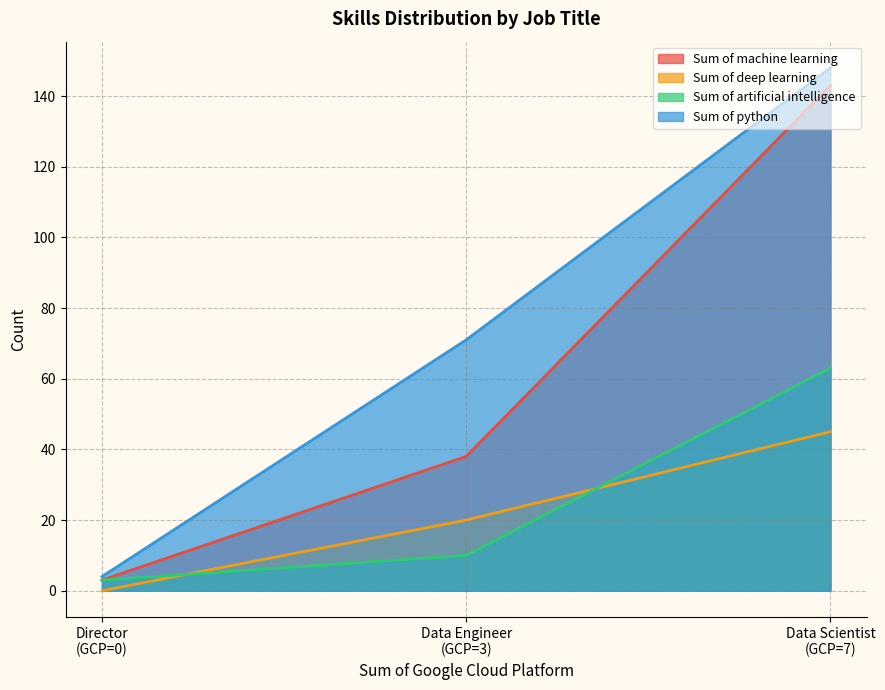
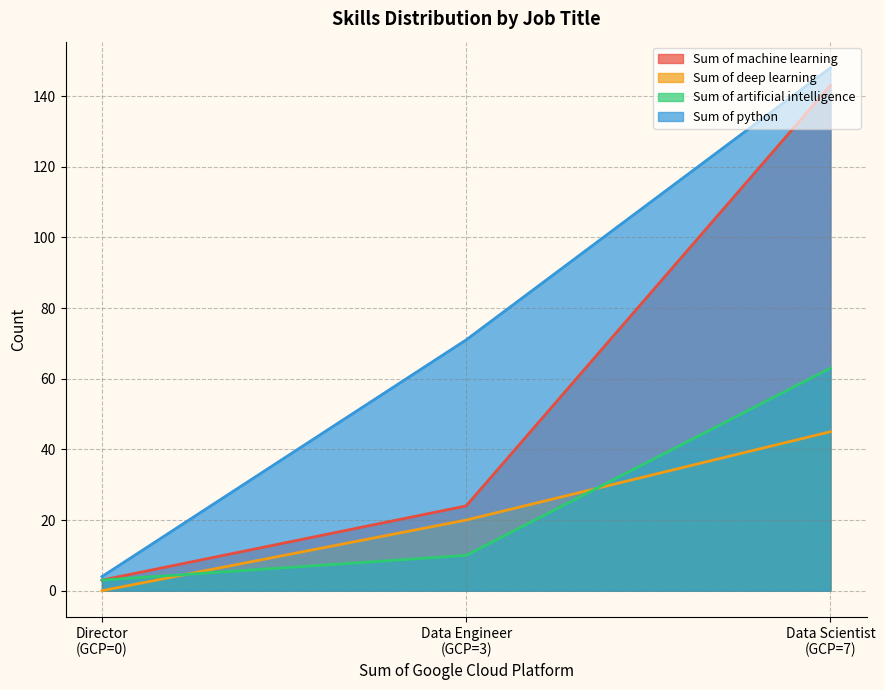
  {
    "Sum of machine learning": {
-     "Data Engineer (GCP=3)": 38
+     "Data Engineer (GCP=3)": 24
    },
    "Sum of deep learning": {
      "Director (GCP=0)": 0,
      "Data Engineer (GCP=3)": 20,
      "Data Scientist (GCP=7)": 45
    },
    "Sum of artificial intelligence": {
      "Data Engineer (GCP=3)": 10,
      "Data Scientist (GCP=7)": 63
    },
    "Sum of python": {
      "Director (GCP=0)": 4,
      "Data Engineer (GCP=3)": 71
    }
  }
